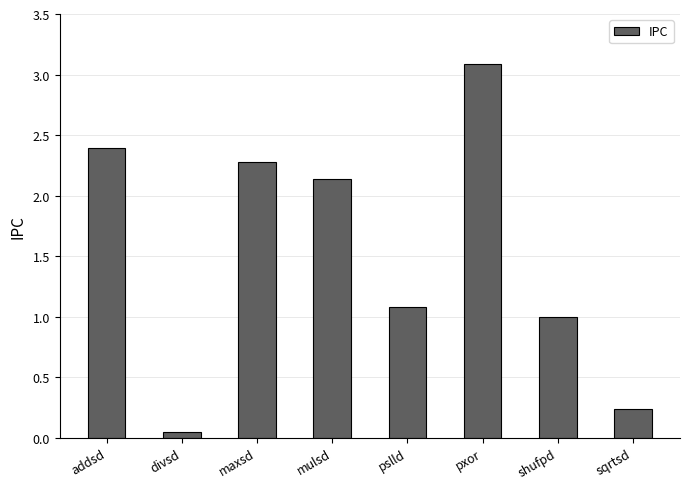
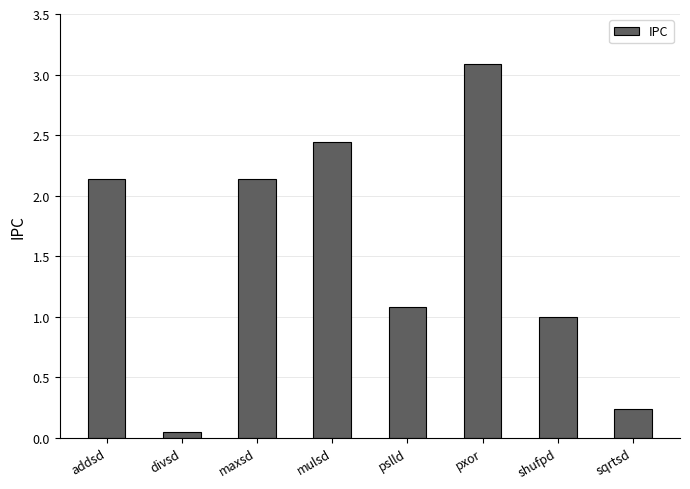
  {
-   "addsd": 2.39,
+   "addsd": 2.14,
    "divsd": 0.05,
-   "maxsd": 2.28,
-   "mulsd": 2.14,
+   "maxsd": 2.14,
+   "mulsd": 2.44,
    "pslld": 1.08,
    "pxor": 3.09,
    "shufpd": 1.00,
    "sqrtsd": 0.24
  }
